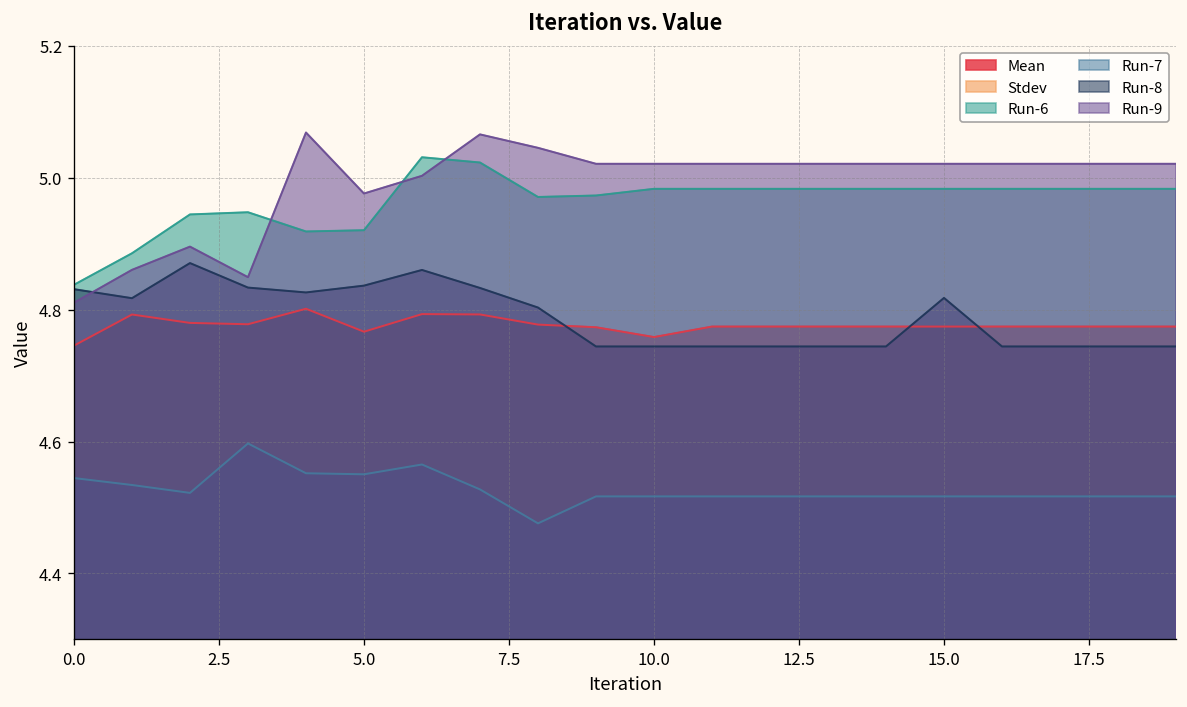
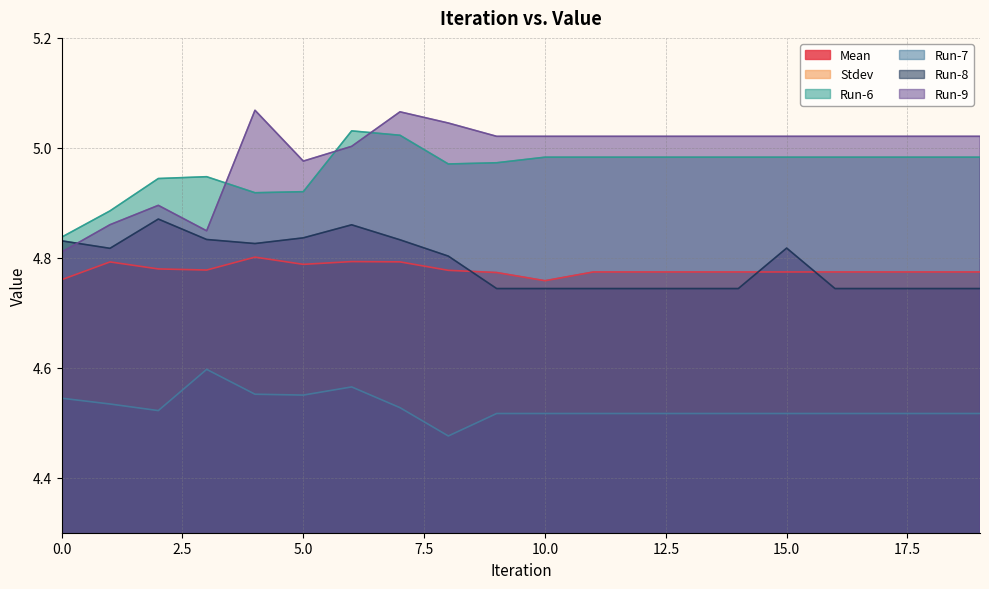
  {
    "Mean": {
-     "0.0": 4.75,
-     "5.0": 4.77,
+     "0.0": 4.76,
+     "5.0": 4.79,
      "10.0": 4.76,
      "15.0": 4.77
    },
    "Run-8": {
      "0.0": 4.83,
      "5.0": 4.84,
      "10.0": 4.74,
      "15.0": 4.82
    }
  }
